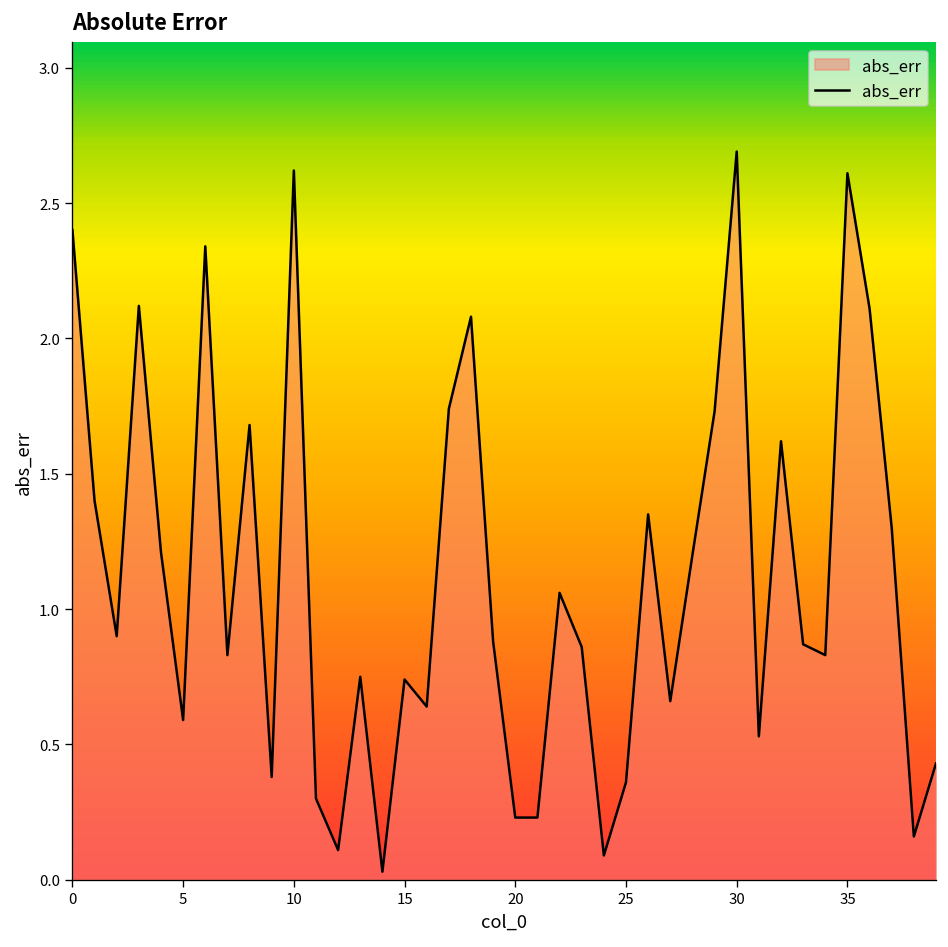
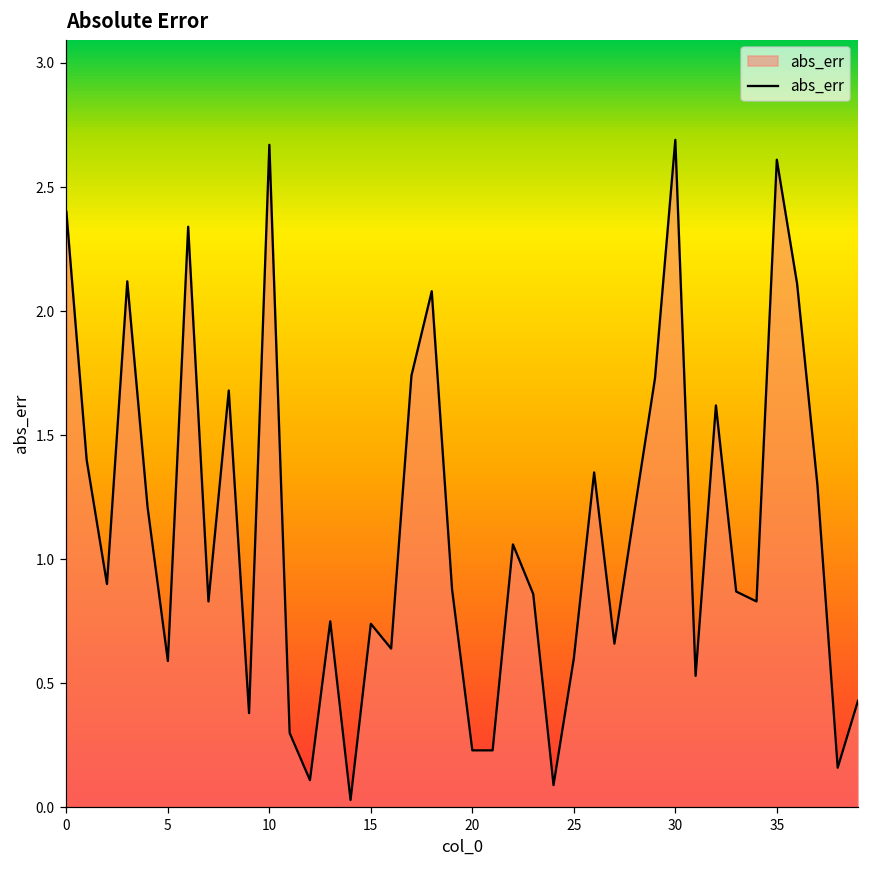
  {
    "0": 2.40,
    "5": 0.59,
-   "10": 2.62,
+   "10": 2.67,
    "15": 0.74,
    "20": 0.23,
-   "25": 0.36,
+   "25": 0.60,
    "30": 2.69,
    "35": 2.61
  }
